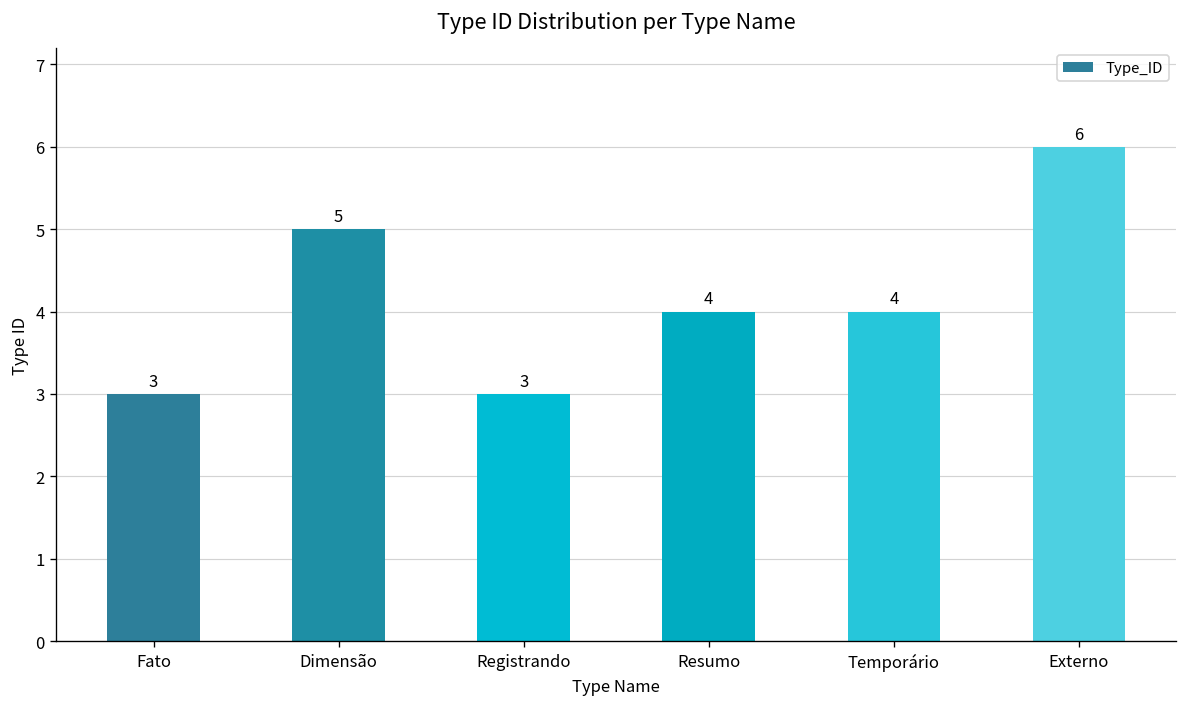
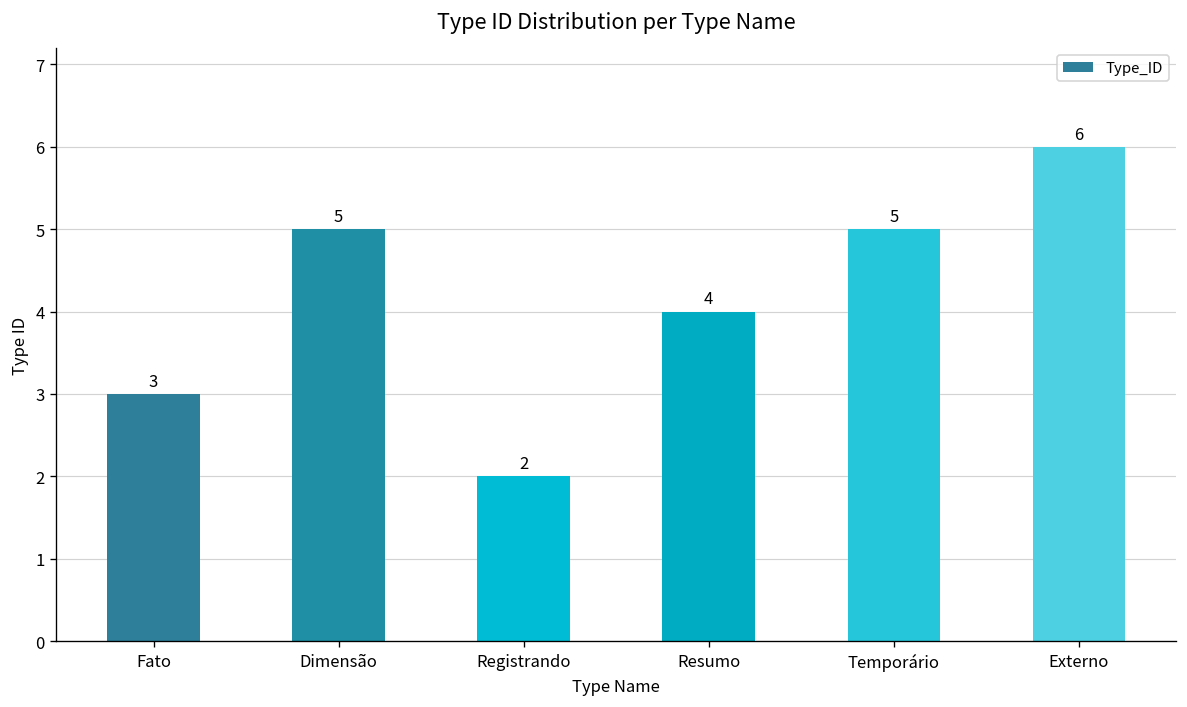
  {
    "Fato": 3,
    "Dimensão": 5,
-   "Registrando": 3,
+   "Registrando": 2,
    "Resumo": 4,
-   "Temporário": 4,
+   "Temporário": 5,
    "Externo": 6
  }
